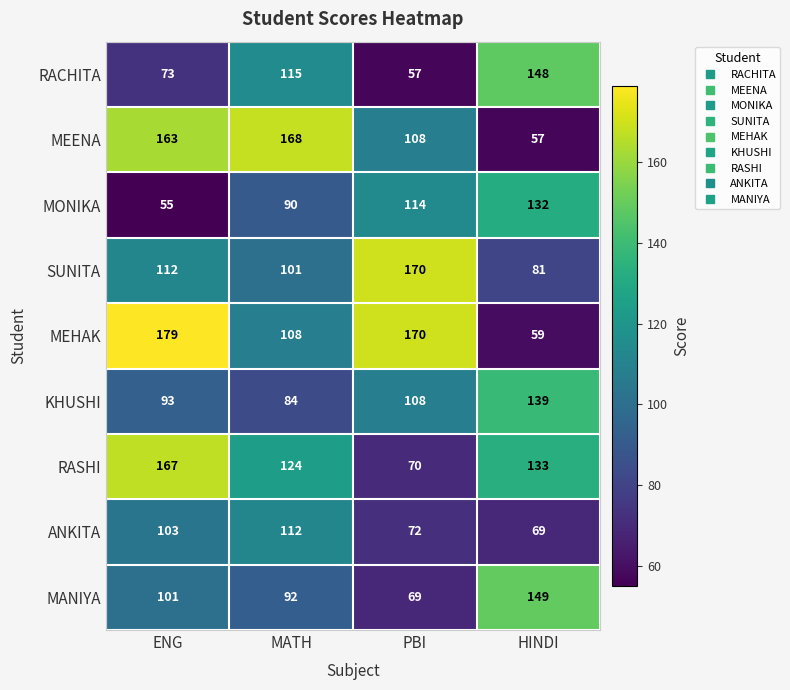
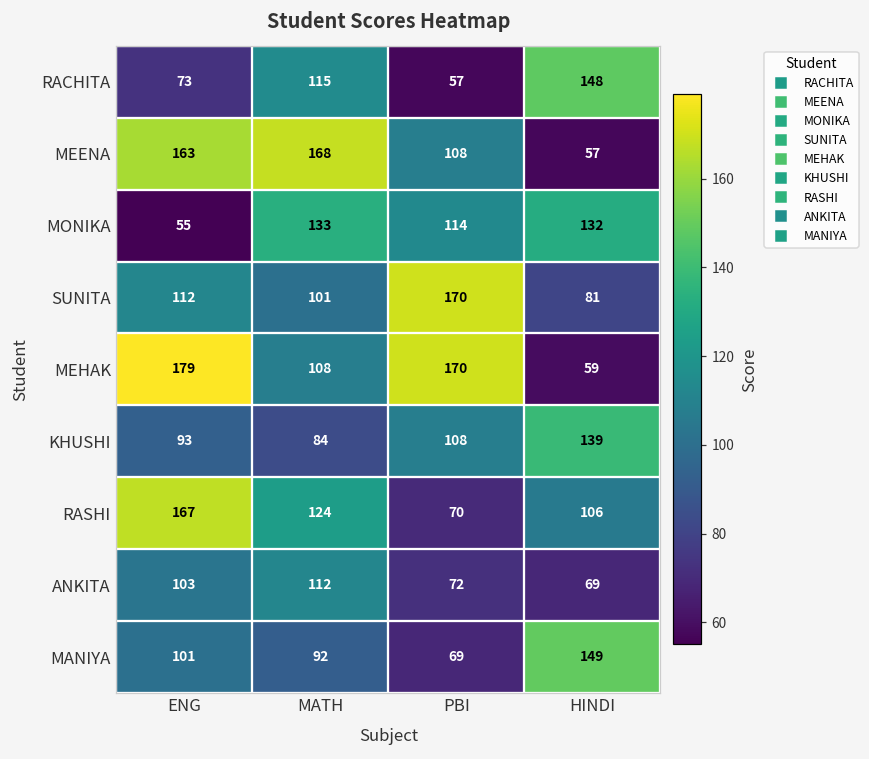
  {
    "RACHITA": {
      "ENG": 73,
      "MATH": 115,
      "PBI": 57,
      "HINDI": 148
    },
    "MEENA": {
      "ENG": 163,
      "MATH": 168,
      "PBI": 108,
      "HINDI": 57
    },
    "MONIKA": {
      "ENG": 55,
-     "MATH": 90,
+     "MATH": 133,
      "PBI": 114,
      "HINDI": 132
    },
    "SUNITA": {
      "ENG": 112,
      "MATH": 101,
      "PBI": 170,
      "HINDI": 81
    },
    "MEHAK": {
      "ENG": 179,
      "MATH": 108,
      "PBI": 170,
      "HINDI": 59
    },
    "KHUSHI": {
      "ENG": 93,
      "MATH": 84,
      "PBI": 108,
      "HINDI": 139
    },
    "RASHI": {
      "ENG": 167,
      "MATH": 124,
      "PBI": 70,
-     "HINDI": 133
+     "HINDI": 106
    },
    "ANKITA": {
      "ENG": 103,
      "MATH": 112,
      "PBI": 72,
      "HINDI": 69
    },
    "MANIYA": {
      "ENG": 101,
      "MATH": 92,
      "PBI": 69,
      "HINDI": 149
    }
  }
